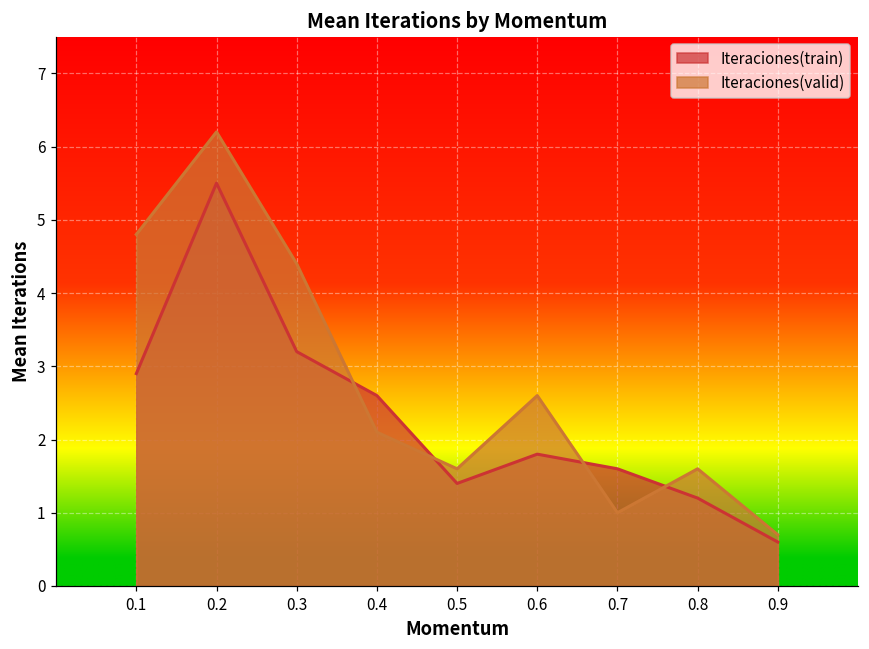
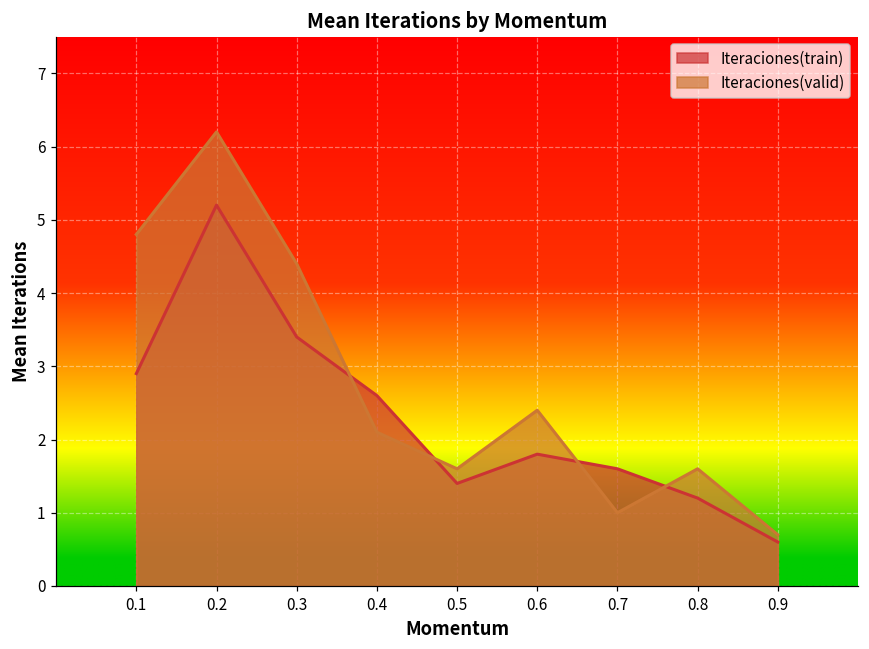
  {
    "Iteraciones(train)": {
      "0.1": 2.9,
-     "0.2": 5.5,
-     "0.3": 3.2,
+     "0.2": 5.2,
+     "0.3": 3.4,
      "0.4": 2.6,
      "0.5": 1.4,
      "0.6": 1.8,
      "0.7": 1.6,
      "0.8": 1.2,
      "0.9": 0.6
    },
    "Iteraciones(valid)": {
      "0.1": 4.8,
      "0.2": 6.2,
      "0.3": 4.4,
      "0.4": 2.1,
      "0.5": 1.6,
-     "0.6": 2.6,
+     "0.6": 2.4,
      "0.7": 1.0,
      "0.8": 1.6,
      "0.9": 0.7
    }
  }
